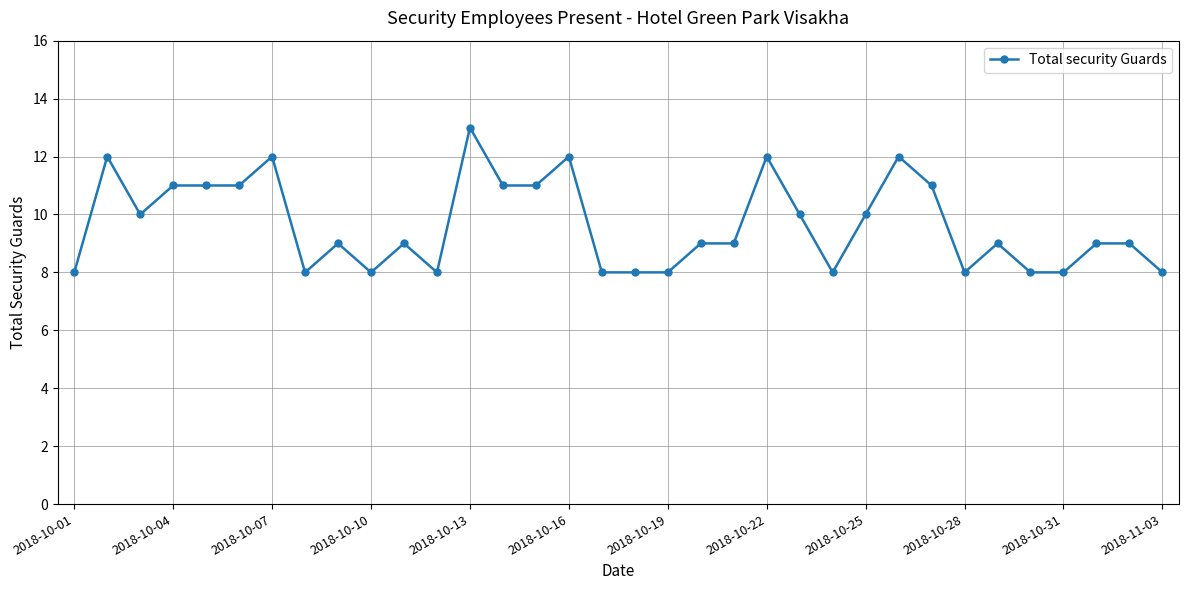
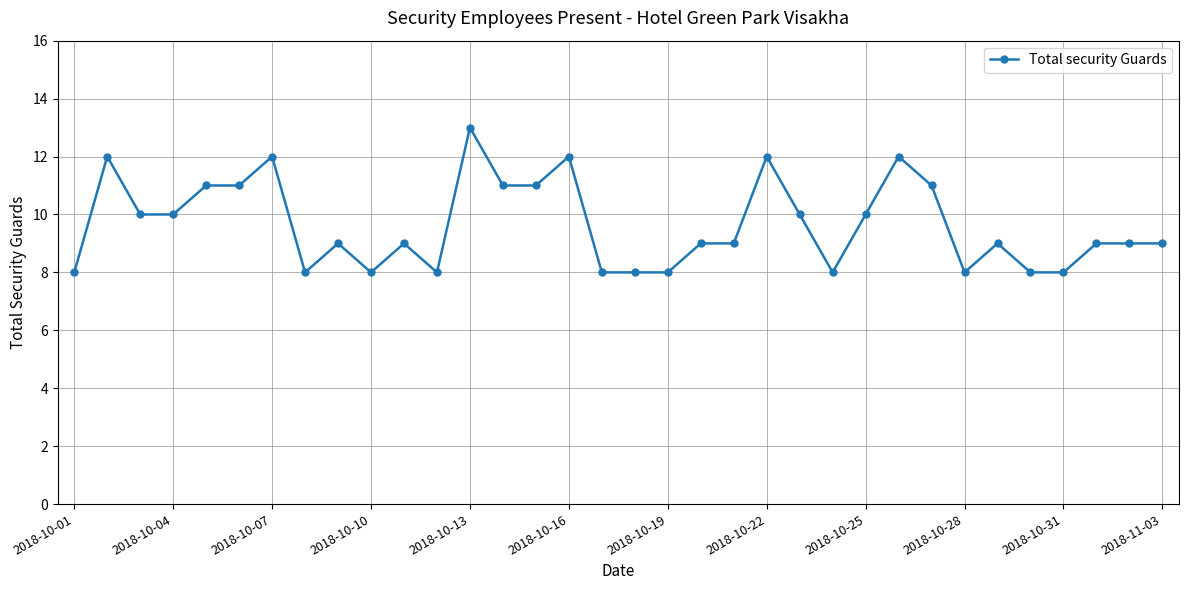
  {
    "2018-10-01": 8,
-   "2018-10-04": 11,
+   "2018-10-04": 10,
    "2018-10-07": 12,
    "2018-10-10": 8,
    "2018-10-13": 13,
    "2018-10-16": 12,
    "2018-10-19": 8,
    "2018-10-22": 12,
    "2018-10-25": 10,
    "2018-10-28": 8,
    "2018-10-31": 8,
-   "2018-11-03": 8
+   "2018-11-03": 9
  }
